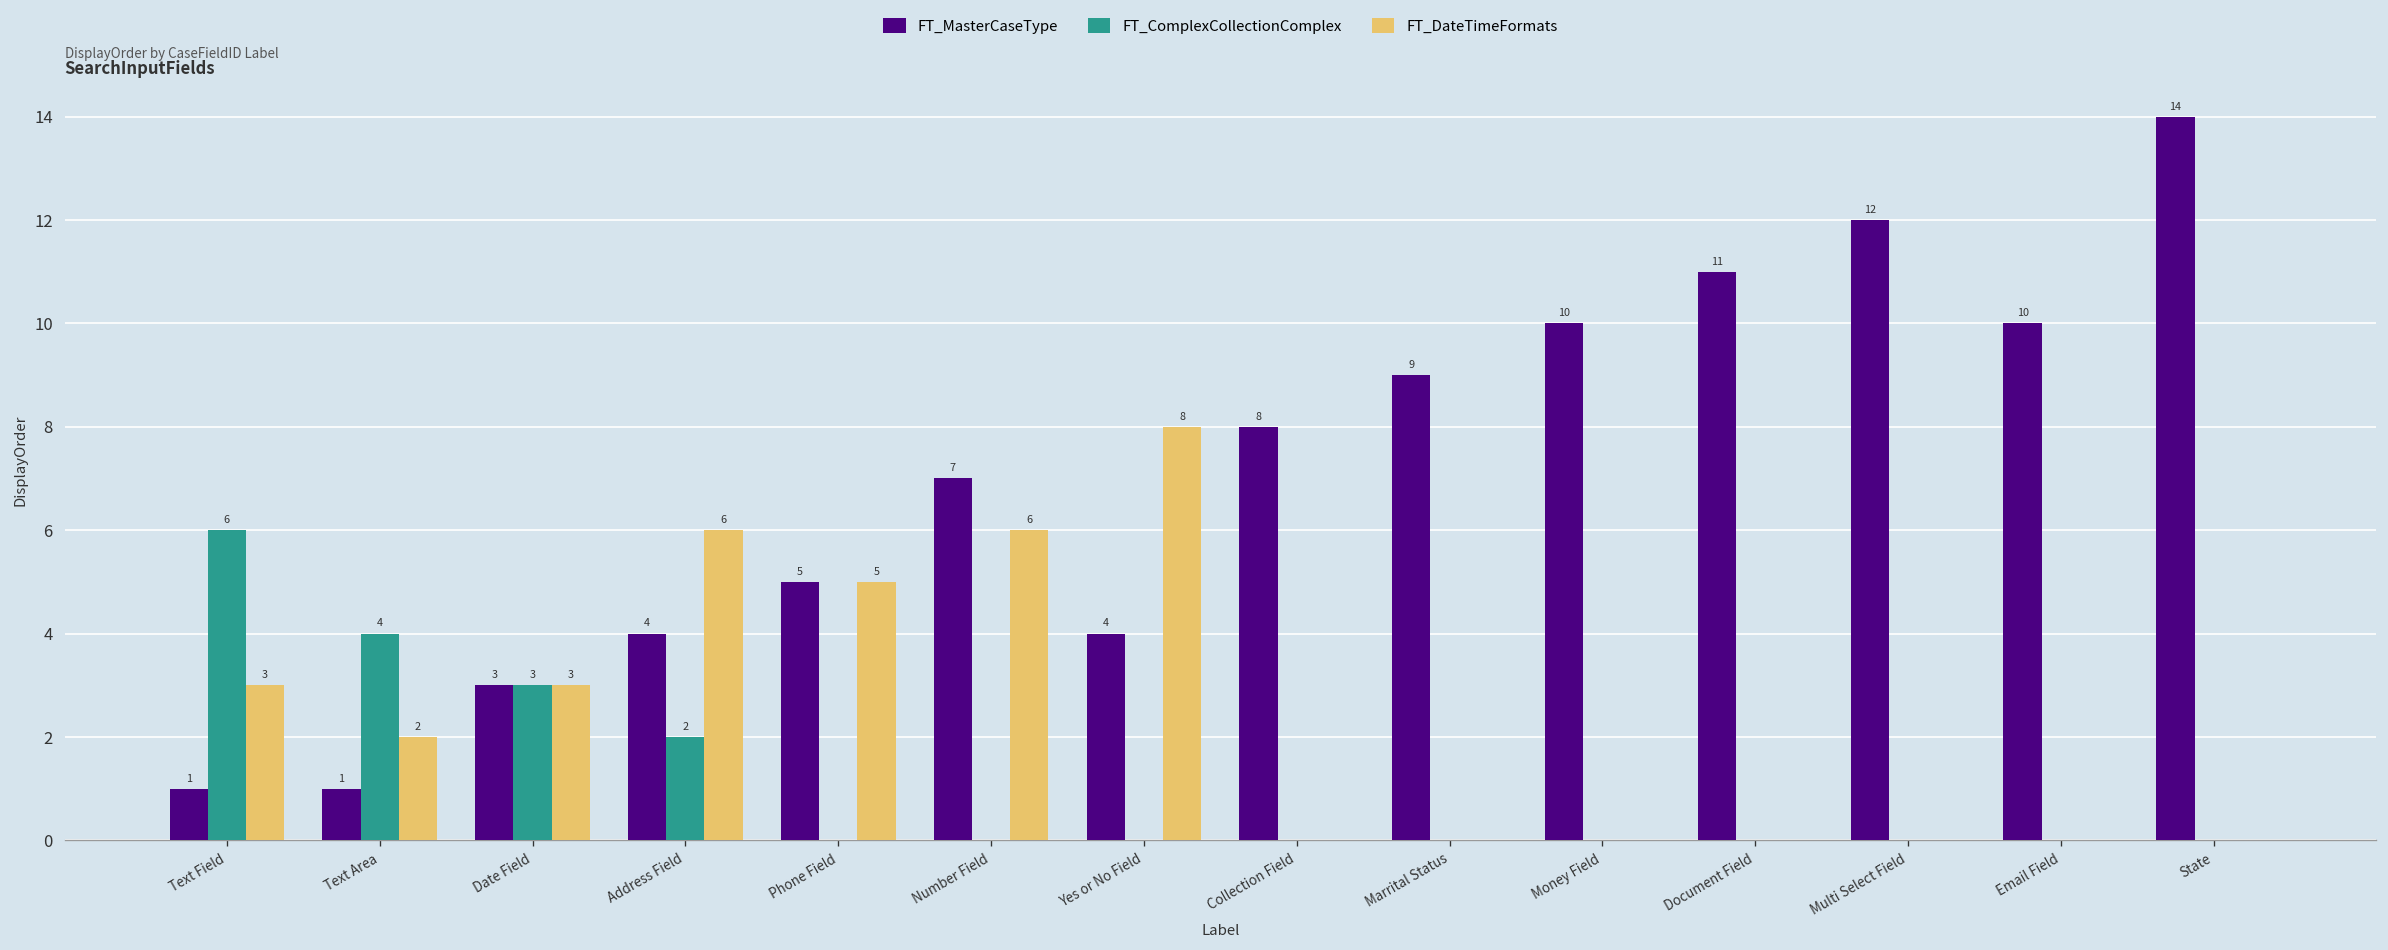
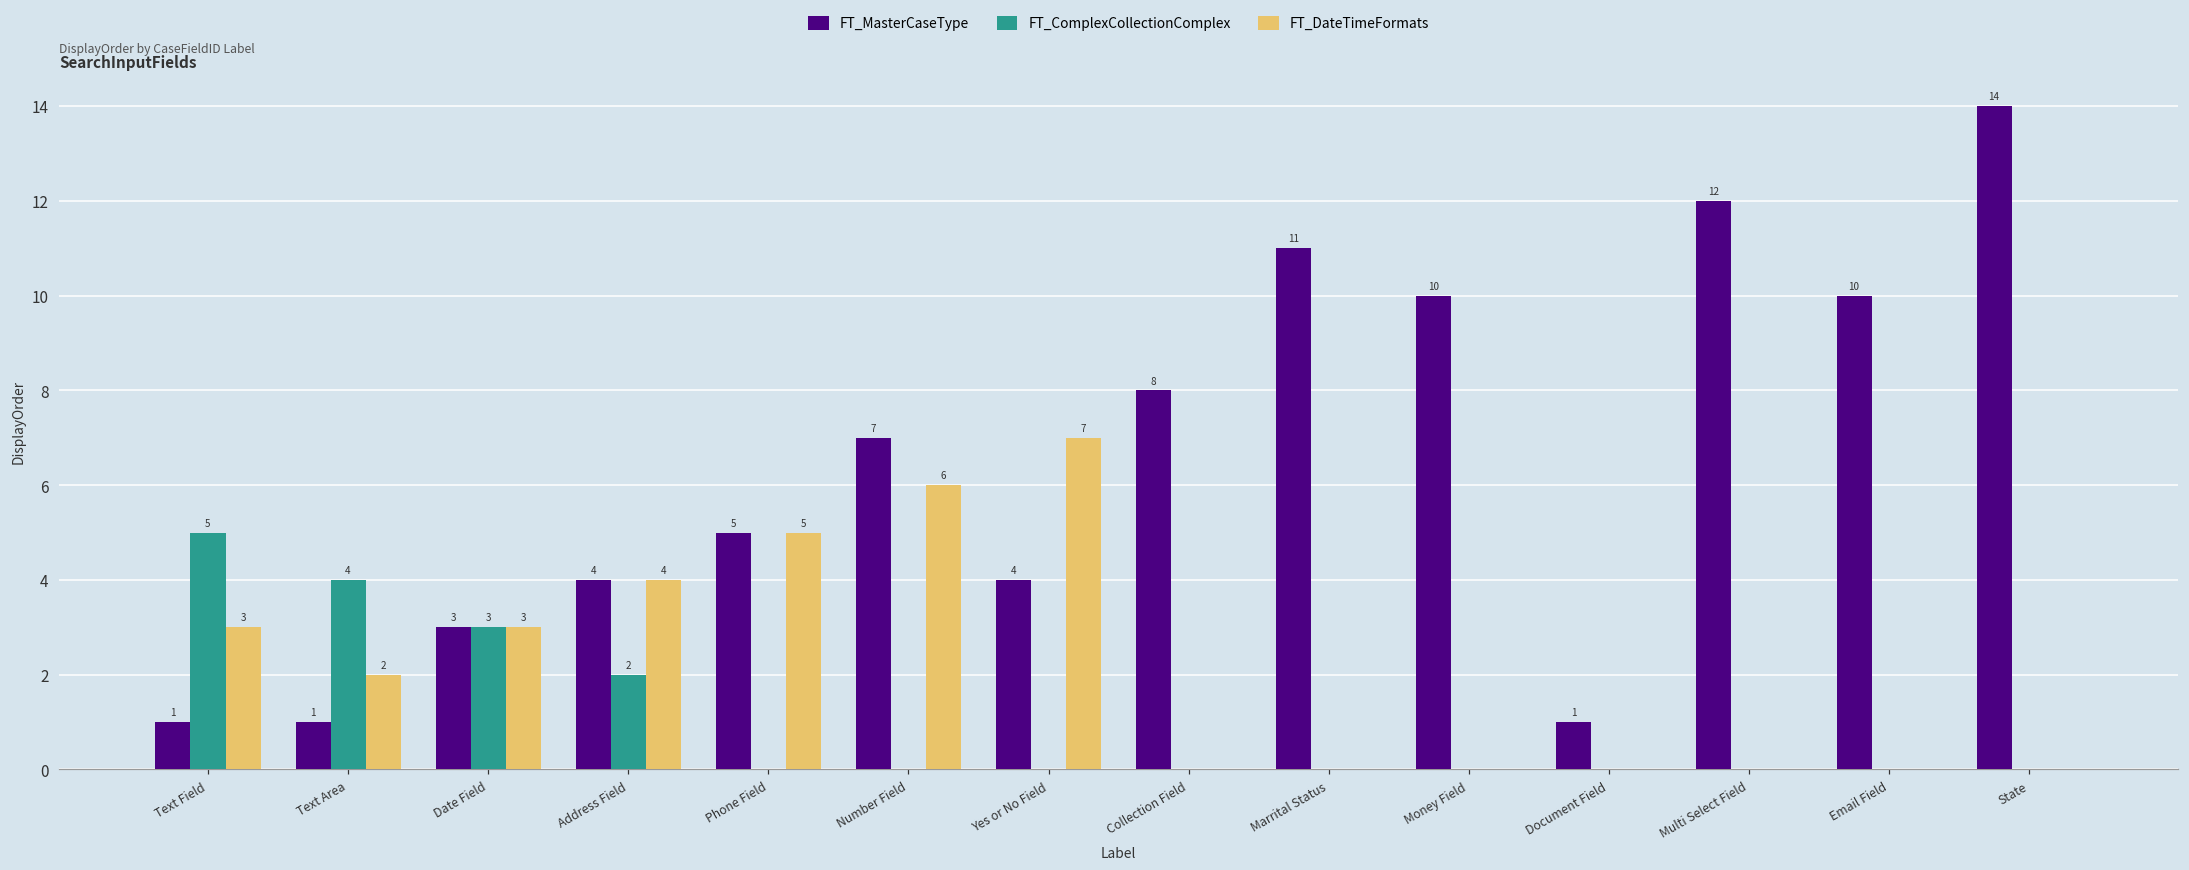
  {
    "FT_MasterCaseType": {
      "Text Field": 1,
      "Text Area": 1,
      "Date Field": 3,
      "Address Field": 4,
      "Phone Field": 5,
      "Number Field": 7,
      "Yes or No Field": 4,
      "Collection Field": 8,
-     "Marrital Status": 9,
+     "Marrital Status": 11,
      "Money Field": 10,
-     "Document Field": 11,
+     "Document Field": 1,
      "Multi Select Field": 12,
      "Email Field": 10,
      "State": 14
    },
    "FT_ComplexCollectionComplex": {
-     "Text Field": 6,
+     "Text Field": 5,
      "Text Area": 4,
      "Date Field": 3,
      "Address Field": 2
    },
    "FT_DateTimeFormats": {
      "Text Field": 3,
      "Text Area": 2,
      "Date Field": 3,
-     "Address Field": 6,
+     "Address Field": 4,
      "Phone Field": 5,
      "Number Field": 6,
-     "Yes or No Field": 8
+     "Yes or No Field": 7
    }
  }
